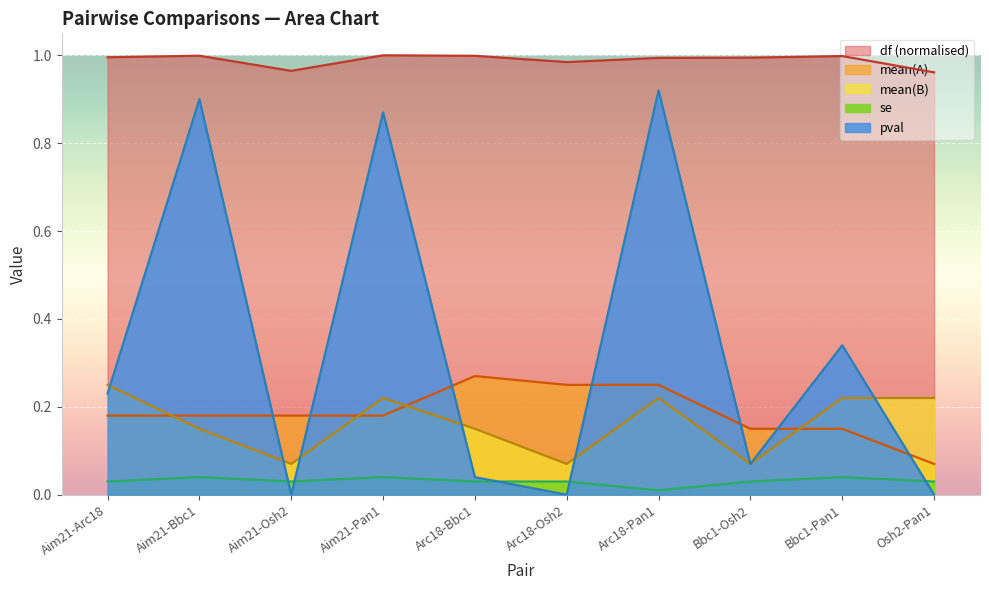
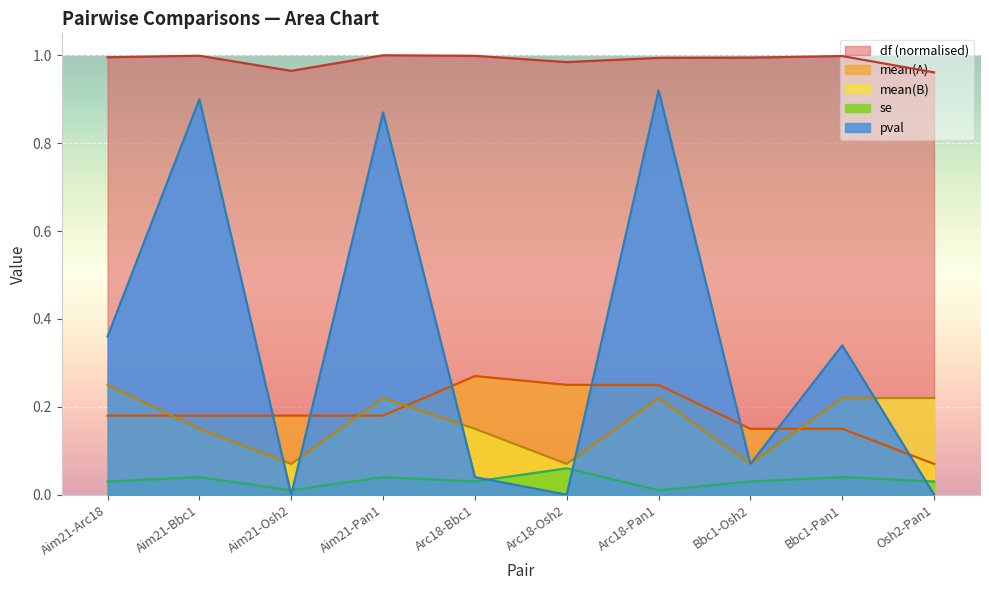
  {
    "df (normalised)": {
      "Aim21-Arc18": 1.00,
      "Aim21-Bbc1": 1.00,
      "Aim21-Osh2": 0.96,
      "Aim21-Pan1": 1.00,
      "Arc18-Bbc1": 1.00,
      "Arc18-Osh2": 0.98,
      "Arc18-Pan1": 0.99,
      "Bbc1-Osh2": 0.99
    },
    "mean(A)": {
      "Aim21-Arc18": 0.18,
      "Aim21-Bbc1": 0.18,
      "Aim21-Osh2": 0.18,
      "Aim21-Pan1": 0.18,
      "Arc18-Bbc1": 0.27,
      "Arc18-Osh2": 0.25,
      "Arc18-Pan1": 0.25,
      "Bbc1-Osh2": 0.15,
      "Bbc1-Pan1": 0.15,
      "Osh2-Pan1": 0.07
    },
    "mean(B)": {
      "Aim21-Arc18": 0.25,
      "Aim21-Bbc1": 0.15,
      "Aim21-Osh2": 0.07,
      "Aim21-Pan1": 0.22,
      "Arc18-Bbc1": 0.15,
      "Arc18-Osh2": 0.07,
      "Arc18-Pan1": 0.22,
      "Bbc1-Pan1": 0.22,
      "Osh2-Pan1": 0.22
    },
    "se": {
      "Aim21-Arc18": 0.03,
      "Aim21-Bbc1": 0.04,
-     "Aim21-Osh2": 0.03,
+     "Aim21-Osh2": 0.01,
      "Aim21-Pan1": 0.04,
      "Arc18-Bbc1": 0.03,
-     "Arc18-Osh2": 0.03,
+     "Arc18-Osh2": 0.06,
      "Arc18-Pan1": 0.01,
      "Bbc1-Osh2": 0.03,
      "Bbc1-Pan1": 0.04,
      "Osh2-Pan1": 0.03
    },
    "pval": {
-     "Aim21-Arc18": 0.23,
+     "Aim21-Arc18": 0.36,
      "Aim21-Bbc1": 0.90,
      "Aim21-Osh2": 0.00,
      "Aim21-Pan1": 0.87,
      "Arc18-Bbc1": 0.04,
      "Arc18-Osh2": 0.00,
      "Arc18-Pan1": 0.92,
      "Bbc1-Pan1": 0.34,
      "Osh2-Pan1": 0.00
    }
  }
